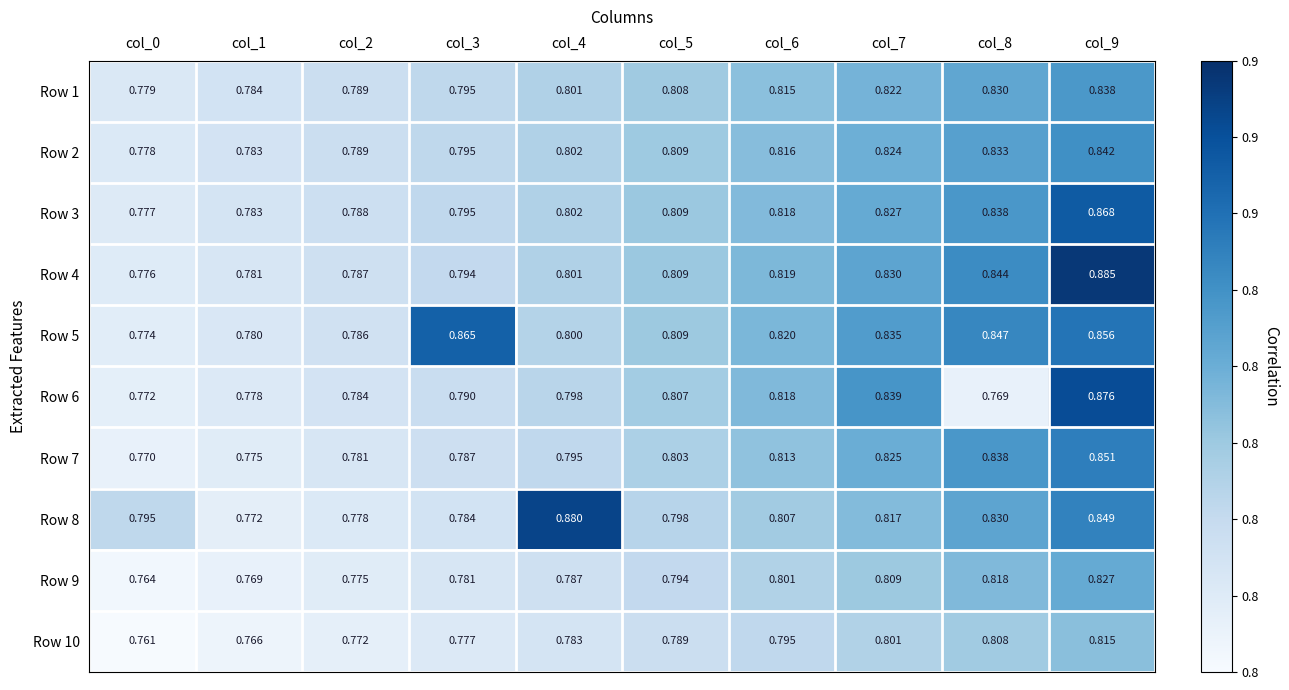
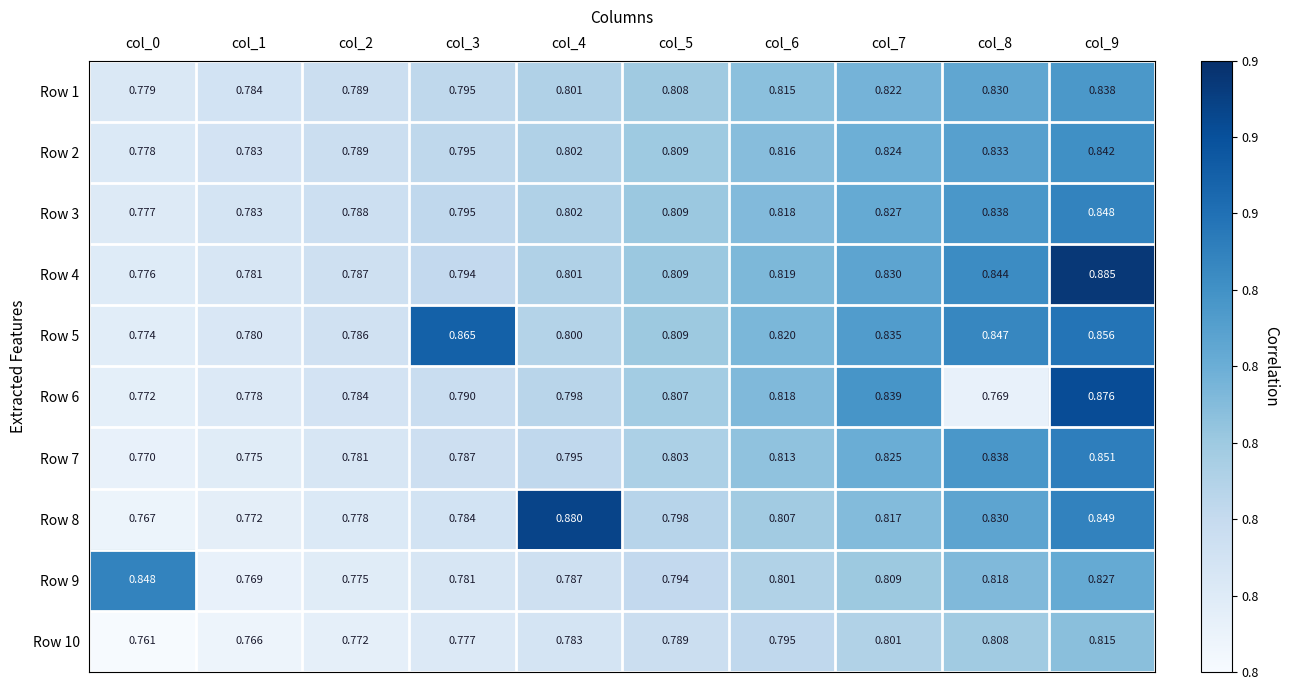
  {
    "Row 1": {
      "col_0": 0.779,
      "col_1": 0.784,
      "col_2": 0.789,
      "col_3": 0.795,
      "col_4": 0.801,
      "col_5": 0.808,
      "col_6": 0.815,
      "col_7": 0.822,
      "col_8": 0.830,
      "col_9": 0.838
    },
    "Row 2": {
      "col_0": 0.778,
      "col_1": 0.783,
      "col_2": 0.789,
      "col_3": 0.795,
      "col_4": 0.802,
      "col_5": 0.809,
      "col_6": 0.816,
      "col_7": 0.824,
      "col_8": 0.833,
      "col_9": 0.842
    },
    "Row 3": {
      "col_0": 0.777,
      "col_1": 0.783,
      "col_2": 0.788,
      "col_3": 0.795,
      "col_4": 0.802,
      "col_5": 0.809,
      "col_6": 0.818,
      "col_7": 0.827,
      "col_8": 0.838,
-     "col_9": 0.868
+     "col_9": 0.848
    },
    "Row 4": {
      "col_0": 0.776,
      "col_1": 0.781,
      "col_2": 0.787,
      "col_3": 0.794,
      "col_4": 0.801,
      "col_5": 0.809,
      "col_6": 0.819,
      "col_7": 0.830,
      "col_8": 0.844,
      "col_9": 0.885
    },
    "Row 5": {
      "col_0": 0.774,
      "col_1": 0.780,
      "col_2": 0.786,
      "col_3": 0.865,
      "col_4": 0.800,
      "col_5": 0.809,
      "col_6": 0.820,
      "col_7": 0.835,
      "col_8": 0.847,
      "col_9": 0.856
    },
    "Row 6": {
      "col_0": 0.772,
      "col_1": 0.778,
      "col_2": 0.784,
      "col_3": 0.790,
      "col_4": 0.798,
      "col_5": 0.807,
      "col_6": 0.818,
      "col_7": 0.839,
      "col_8": 0.769,
      "col_9": 0.876
    },
    "Row 7": {
      "col_0": 0.770,
      "col_1": 0.775,
      "col_2": 0.781,
      "col_3": 0.787,
      "col_4": 0.795,
      "col_5": 0.803,
      "col_6": 0.813,
      "col_7": 0.825,
      "col_8": 0.838,
      "col_9": 0.851
    },
    "Row 8": {
-     "col_0": 0.795,
+     "col_0": 0.767,
      "col_1": 0.772,
      "col_2": 0.778,
      "col_3": 0.784,
      "col_4": 0.880,
      "col_5": 0.798,
      "col_6": 0.807,
      "col_7": 0.817,
      "col_8": 0.830,
      "col_9": 0.849
    },
    "Row 9": {
-     "col_0": 0.764,
+     "col_0": 0.848,
      "col_1": 0.769,
      "col_2": 0.775,
      "col_3": 0.781,
      "col_4": 0.787,
      "col_5": 0.794,
      "col_6": 0.801,
      "col_7": 0.809,
      "col_8": 0.818,
      "col_9": 0.827
    },
    "Row 10": {
      "col_0": 0.761,
      "col_1": 0.766,
      "col_2": 0.772,
      "col_3": 0.777,
      "col_4": 0.783,
      "col_5": 0.789,
      "col_6": 0.795,
      "col_7": 0.801,
      "col_8": 0.808,
      "col_9": 0.815
    }
  }
